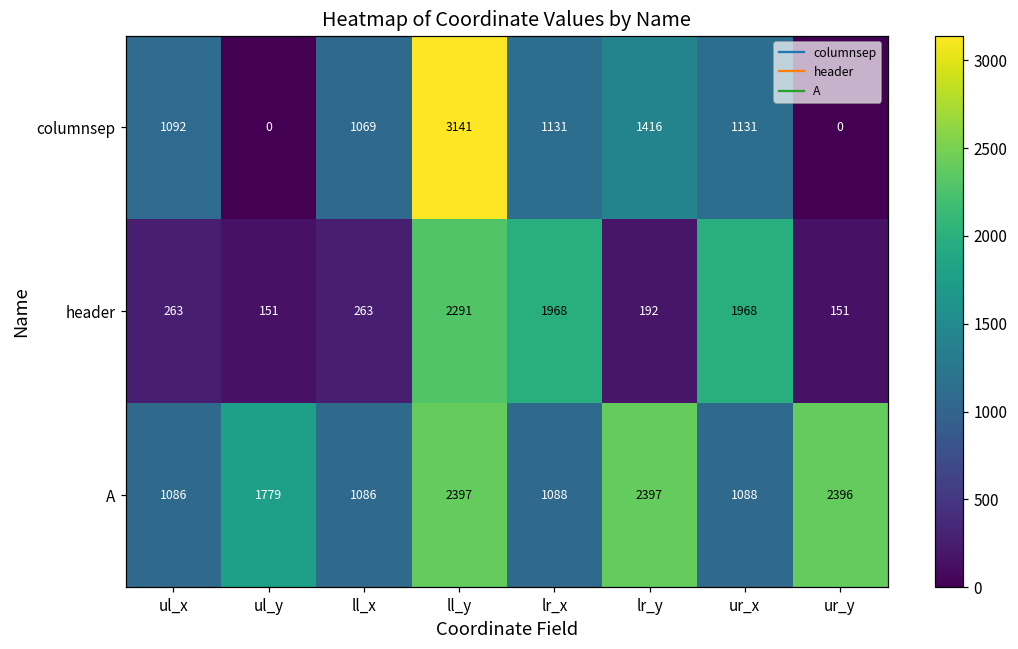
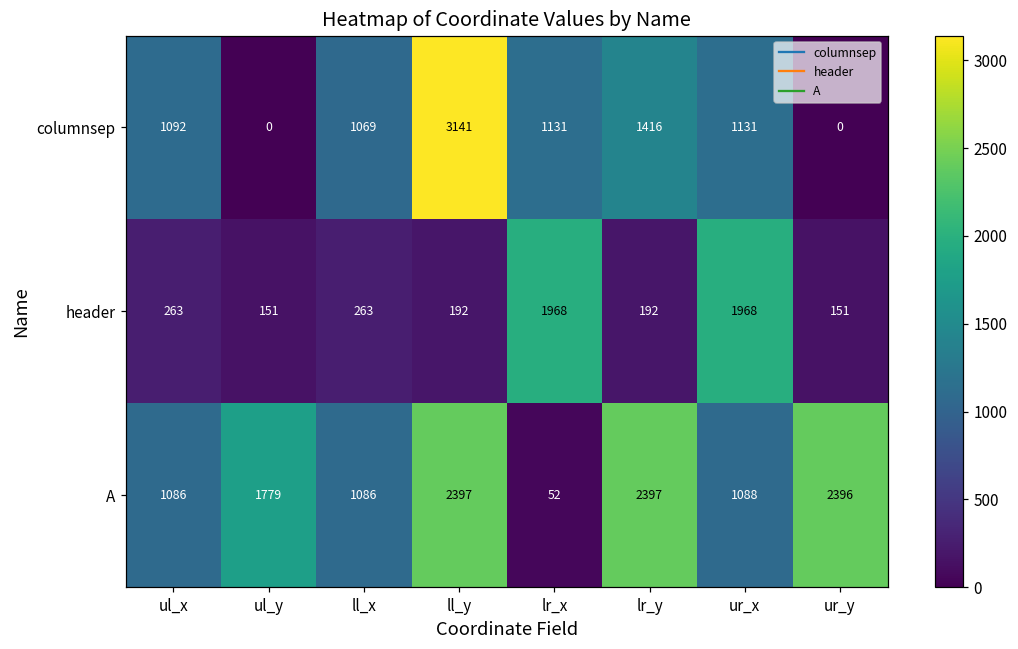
  {
    "columnsep": {
      "ul_x": 1092,
      "ul_y": 0,
      "ll_x": 1069,
      "ll_y": 3141,
      "lr_x": 1131,
      "lr_y": 1416,
      "ur_x": 1131,
      "ur_y": 0
    },
    "header": {
      "ul_x": 263,
      "ul_y": 151,
      "ll_x": 263,
-     "ll_y": 2291,
+     "ll_y": 192,
      "lr_x": 1968,
      "lr_y": 192,
      "ur_x": 1968,
      "ur_y": 151
    },
    "A": {
      "ul_x": 1086,
      "ul_y": 1779,
      "ll_x": 1086,
      "ll_y": 2397,
-     "lr_x": 1088,
+     "lr_x": 52,
      "lr_y": 2397,
      "ur_x": 1088,
      "ur_y": 2396
    }
  }
